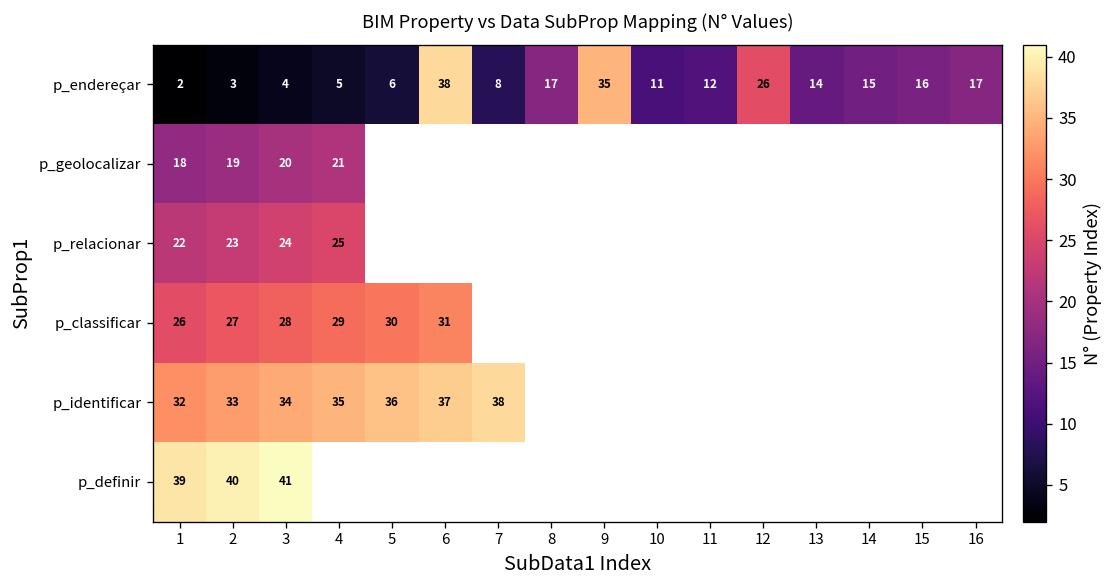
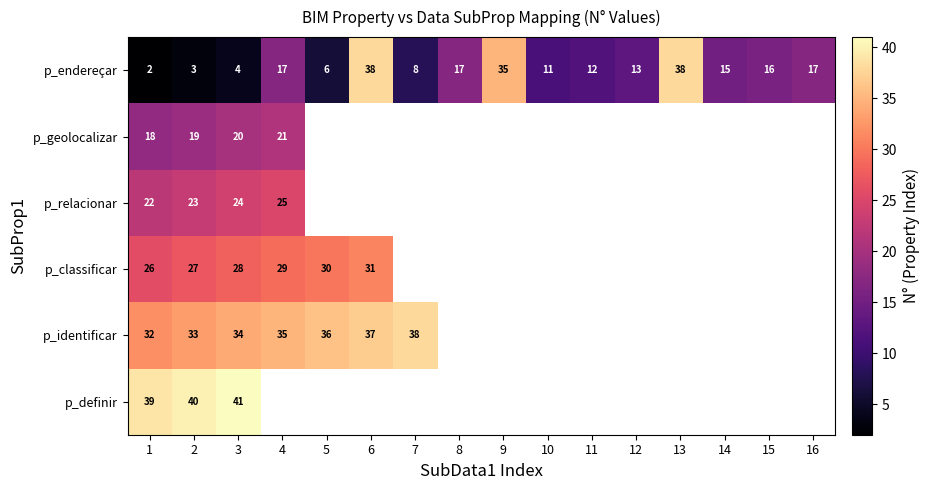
  {
    "p_endereçar": {
      "1": 2,
      "2": 3,
      "3": 4,
-     "4": 5,
+     "4": 17,
      "5": 6,
      "6": 38,
      "7": 8,
      "8": 17,
      "9": 35,
      "10": 11,
      "11": 12,
-     "12": 26,
-     "13": 14,
+     "12": 13,
+     "13": 38,
      "14": 15,
      "15": 16,
      "16": 17
    },
    "p_geolocalizar": {
      "1": 18,
      "2": 19,
      "3": 20,
      "4": 21
    },
    "p_relacionar": {
      "1": 22,
      "2": 23,
      "3": 24,
      "4": 25
    },
    "p_classificar": {
      "1": 26,
      "2": 27,
      "3": 28,
      "4": 29,
      "5": 30,
      "6": 31
    },
    "p_identificar": {
      "1": 32,
      "2": 33,
      "3": 34,
      "4": 35,
      "5": 36,
      "6": 37,
      "7": 38
    },
    "p_definir": {
      "1": 39,
      "2": 40,
      "3": 41
    }
  }
